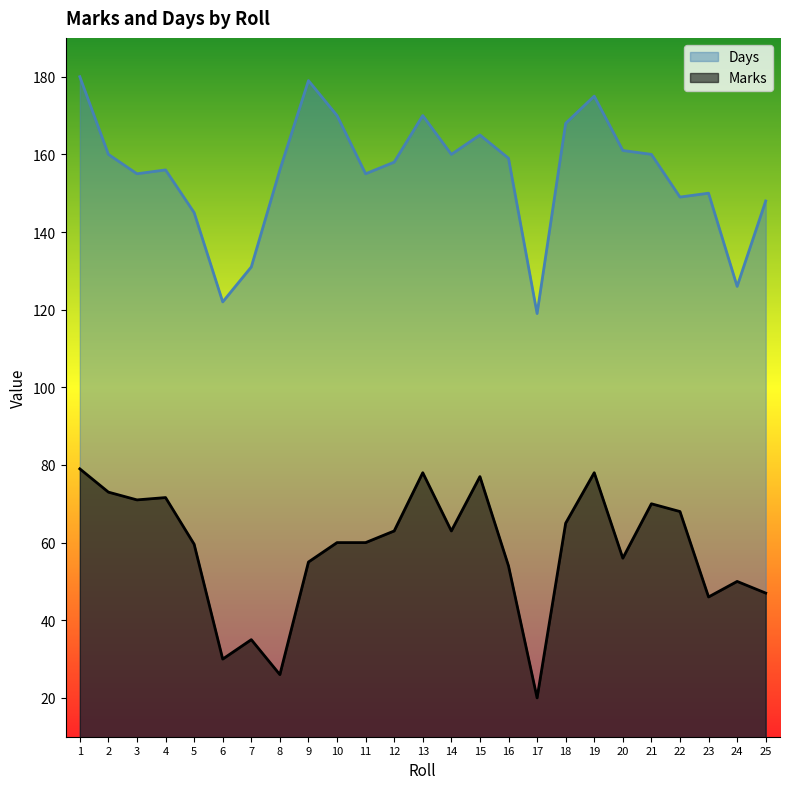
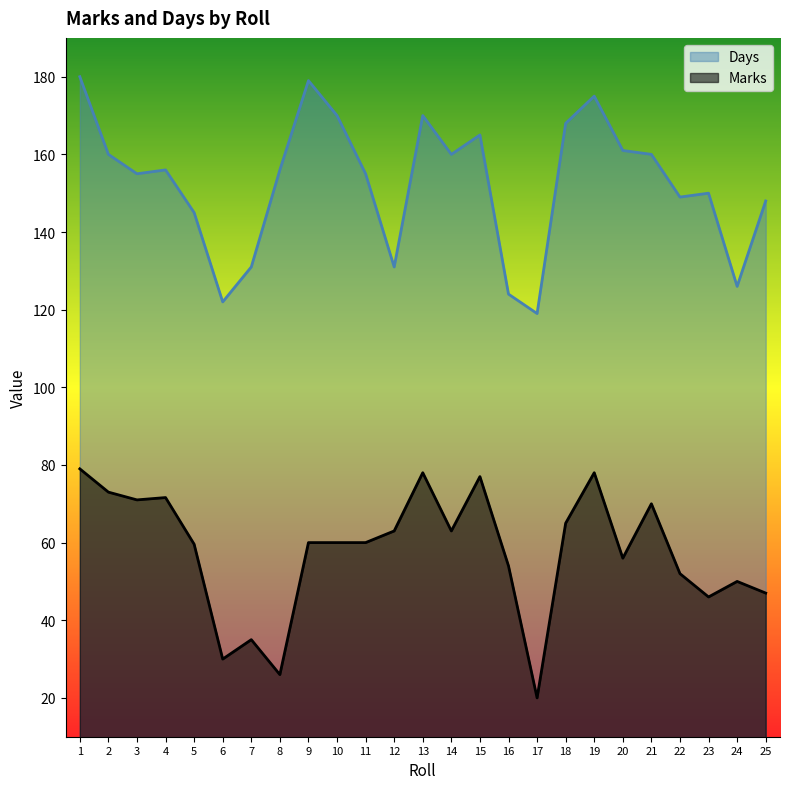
  {
    "Days": {
      "1": 180,
      "2": 160,
      "3": 155,
      "4": 156,
      "5": 145,
      "6": 122,
      "7": 131,
      "8": 156,
      "9": 179,
      "10": 170,
      "11": 155,
-     "12": 158,
+     "12": 131,
      "13": 170,
      "14": 160,
      "15": 165,
-     "16": 159,
+     "16": 124,
      "17": 119,
      "18": 168,
      "19": 175,
      "20": 161,
      "21": 160,
      "22": 149,
      "23": 150,
      "24": 126,
      "25": 148
    },
    "Marks": {
      "1": 79,
      "2": 73,
      "3": 71,
      "4": 72,
      "5": 60,
      "6": 30,
      "7": 35,
      "8": 26,
-     "9": 55,
+     "9": 60,
      "10": 60,
      "11": 60,
      "12": 63,
      "13": 78,
      "14": 63,
      "15": 77,
      "16": 54,
      "17": 20,
      "18": 65,
      "19": 78,
      "20": 56,
      "21": 70,
-     "22": 68,
+     "22": 52,
      "23": 46,
      "24": 50,
      "25": 47
    }
  }
